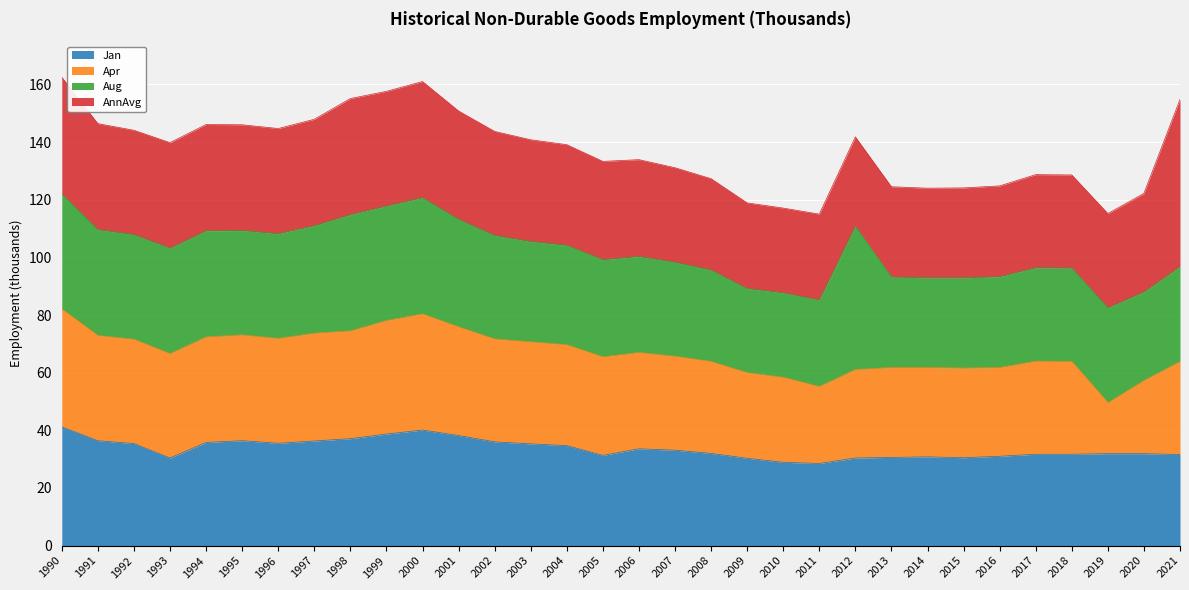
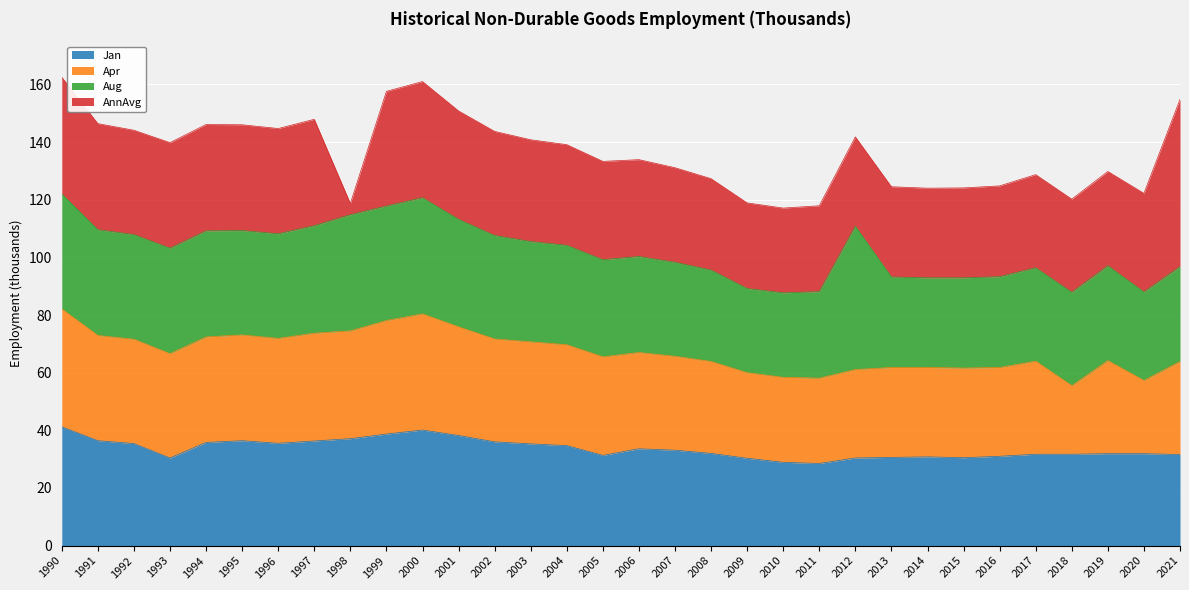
  {
    "Jan": {
      "1990": 41,
      "1991": 36,
      "1992": 35,
      "1993": 30,
      "1994": 36,
      "1995": 36,
      "1996": 36,
      "1997": 36,
      "1998": 37,
      "1999": 39,
      "2000": 40,
      "2001": 38,
      "2002": 36,
      "2003": 35,
      "2004": 35,
      "2005": 31,
      "2006": 34,
      "2007": 33,
      "2008": 32,
      "2009": 30,
      "2010": 29,
      "2011": 29,
      "2012": 30,
      "2013": 31,
      "2014": 31,
      "2015": 31,
      "2016": 31,
      "2017": 32,
      "2018": 32,
      "2019": 32,
      "2020": 32,
      "2021": 32
    },
    "Apr": {
      "1990": 41,
      "1991": 37,
      "1992": 36,
      "1993": 36,
      "1994": 37,
      "1995": 37,
      "1996": 36,
      "1997": 37,
      "1998": 37,
      "1999": 39,
      "2000": 40,
      "2001": 38,
      "2002": 36,
      "2003": 35,
      "2004": 35,
      "2005": 34,
      "2006": 33,
      "2007": 33,
      "2008": 32,
      "2009": 30,
      "2010": 30,
-     "2011": 27,
+     "2011": 30,
      "2012": 31,
      "2013": 31,
      "2014": 31,
      "2015": 31,
      "2016": 31,
      "2017": 32,
-     "2018": 32,
-     "2019": 18,
+     "2018": 24,
+     "2019": 32,
      "2020": 25,
      "2021": 32
    },
    "Aug": {
      "1990": 40,
      "1991": 37,
      "1992": 36,
      "1993": 37,
      "1994": 37,
      "1995": 36,
      "1996": 36,
      "1997": 37,
      "1998": 40,
      "1999": 40,
      "2000": 40,
      "2001": 37,
      "2002": 36,
      "2003": 35,
      "2004": 35,
      "2005": 34,
      "2006": 33,
      "2007": 33,
      "2008": 32,
      "2009": 29,
      "2010": 29,
      "2011": 30,
      "2012": 50,
      "2013": 31,
      "2014": 31,
      "2015": 31,
      "2016": 32,
      "2017": 32,
      "2018": 32,
      "2019": 33,
      "2020": 31,
      "2021": 33
    },
    "AnnAvg": {
      "1990": 41,
      "1991": 37,
      "1992": 36,
      "1993": 37,
      "1994": 37,
      "1995": 37,
      "1996": 36,
      "1997": 37,
-     "1998": 40,
+     "1998": 4,
      "1999": 40,
      "2000": 40,
      "2001": 38,
      "2002": 36,
      "2003": 35,
      "2004": 35,
      "2005": 34,
      "2006": 34,
      "2007": 33,
      "2008": 32,
      "2009": 30,
      "2010": 29,
      "2011": 30,
      "2012": 31,
      "2013": 31,
      "2014": 31,
      "2015": 31,
      "2016": 32,
      "2017": 32,
      "2018": 32,
      "2019": 33,
      "2020": 34,
      "2021": 58
    }
  }
